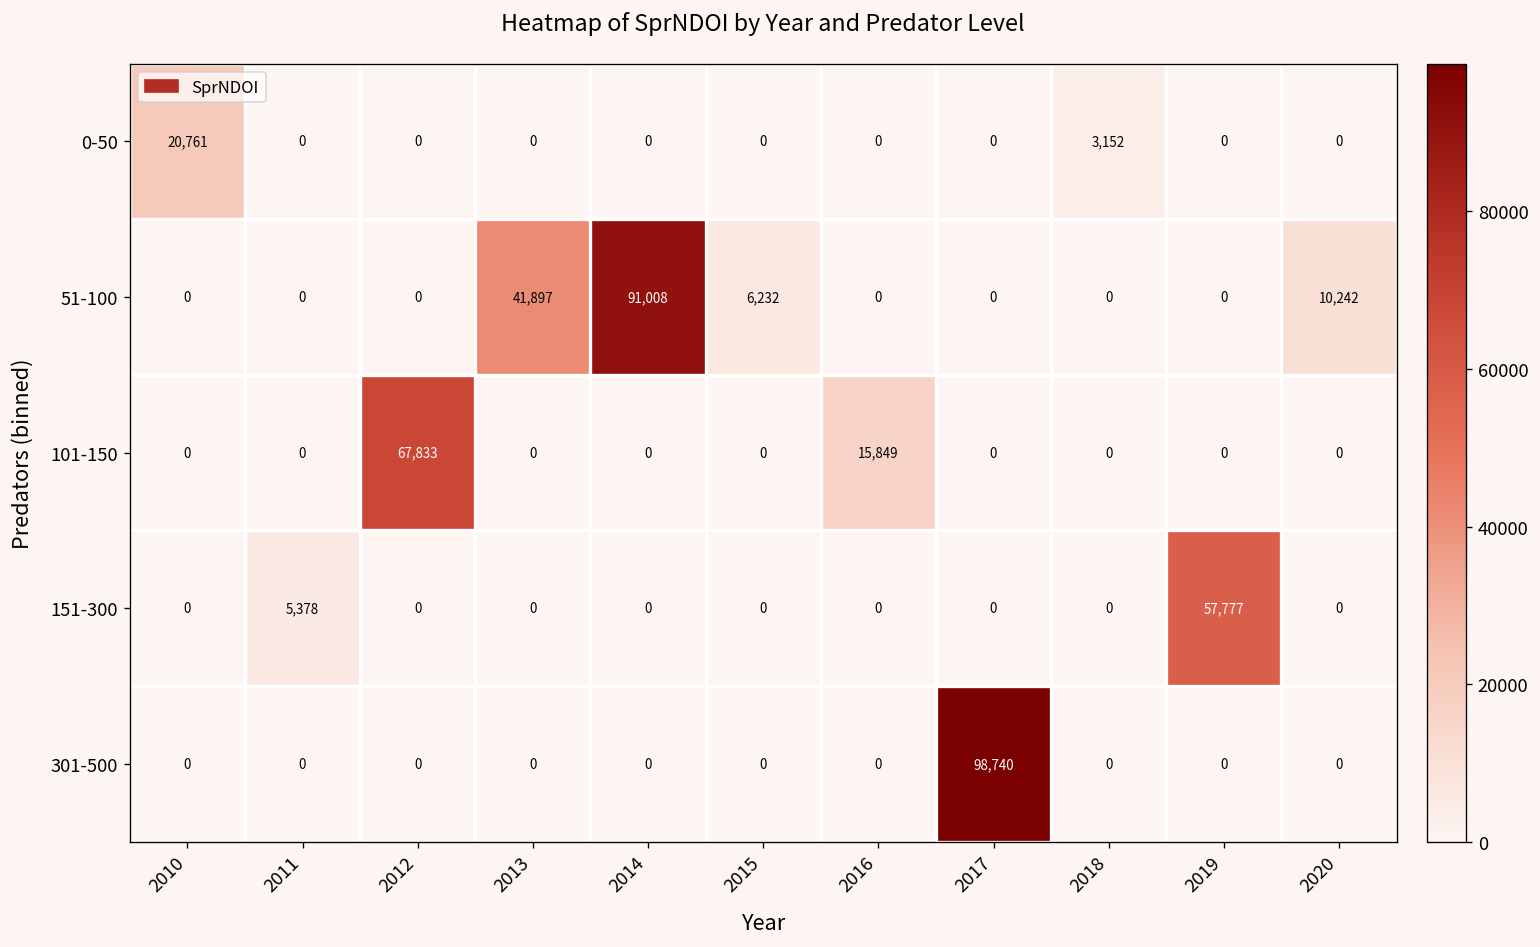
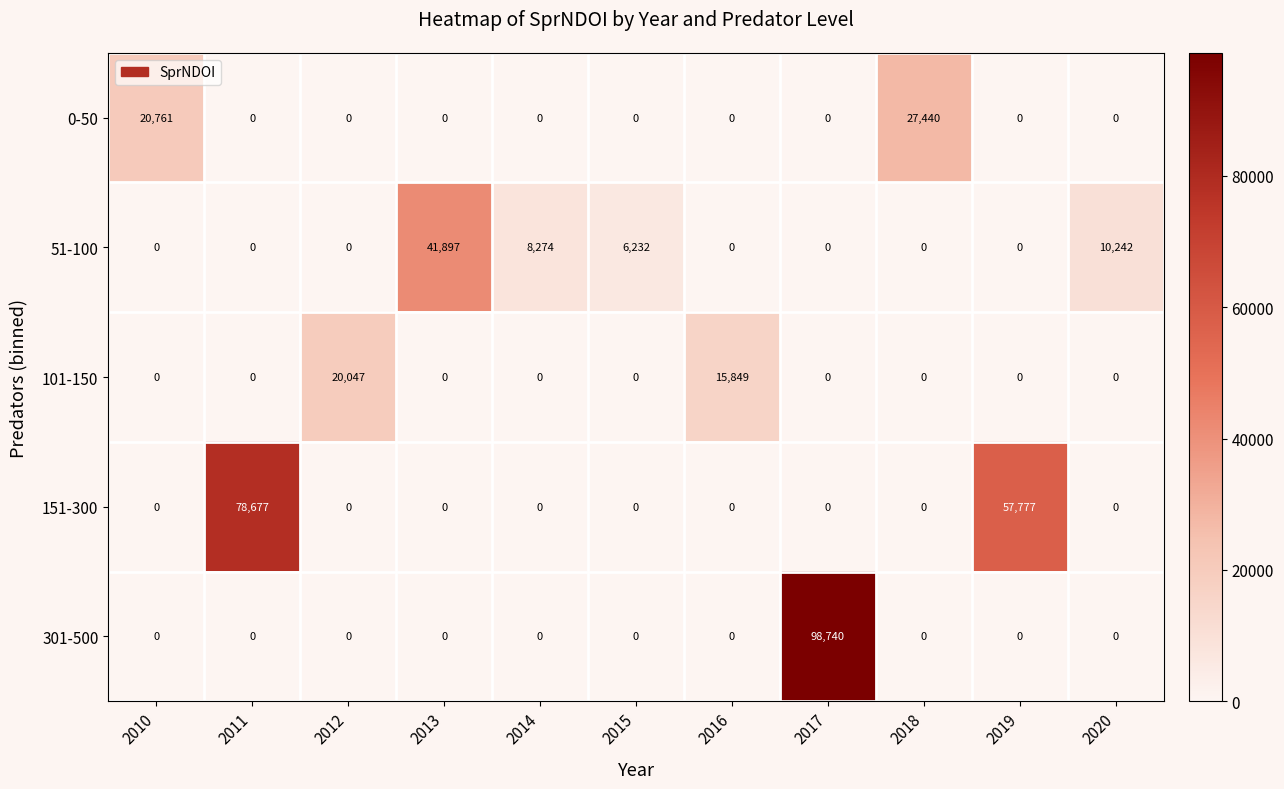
  {
    "0-50": {
      "2010": "20,761",
      "2011": "0",
      "2012": "0",
      "2013": "0",
      "2014": "0",
      "2015": "0",
      "2016": "0",
      "2017": "0",
-     "2018": "3,152",
+     "2018": "27,440",
      "2019": "0",
      "2020": "0"
    },
    "51-100": {
      "2010": "0",
      "2011": "0",
      "2012": "0",
      "2013": "41,897",
-     "2014": "91,008",
+     "2014": "8,274",
      "2015": "6,232",
      "2016": "0",
      "2017": "0",
      "2018": "0",
      "2019": "0",
      "2020": "10,242"
    },
    "101-150": {
      "2010": "0",
      "2011": "0",
-     "2012": "67,833",
+     "2012": "20,047",
      "2013": "0",
      "2014": "0",
      "2015": "0",
      "2016": "15,849",
      "2017": "0",
      "2018": "0",
      "2019": "0",
      "2020": "0"
    },
    "151-300": {
      "2010": "0",
-     "2011": "5,378",
+     "2011": "78,677",
      "2012": "0",
      "2013": "0",
      "2014": "0",
      "2015": "0",
      "2016": "0",
      "2017": "0",
      "2018": "0",
      "2019": "57,777",
      "2020": "0"
    },
    "301-500": {
      "2010": "0",
      "2011": "0",
      "2012": "0",
      "2013": "0",
      "2014": "0",
      "2015": "0",
      "2016": "0",
      "2017": "98,740",
      "2018": "0",
      "2019": "0",
      "2020": "0"
    }
  }
